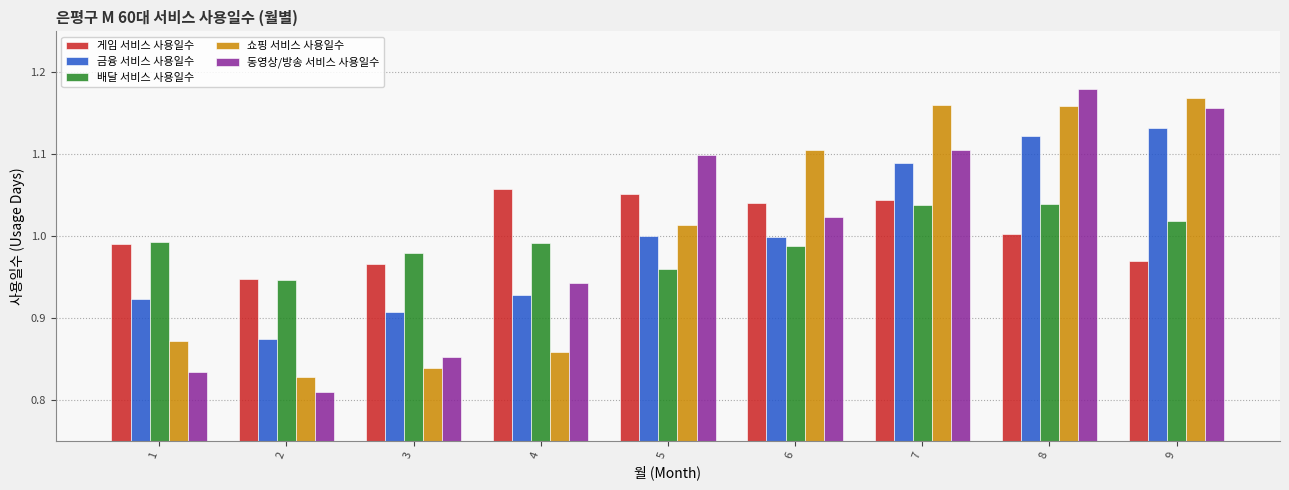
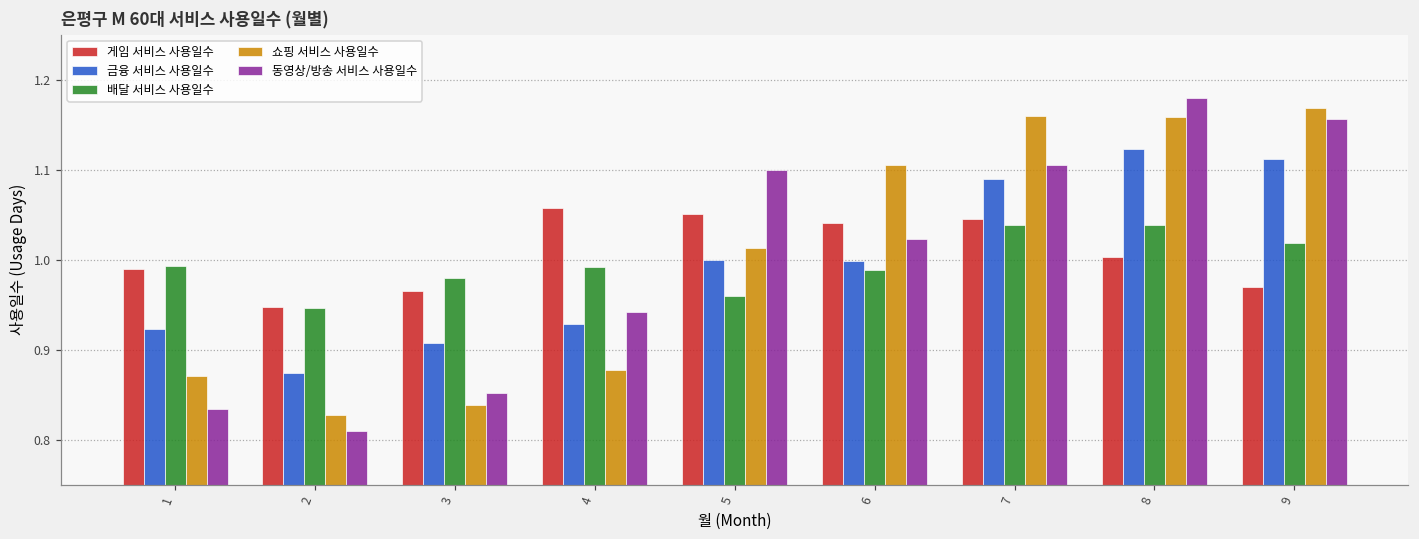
  {
    "게임 서비스 사용일수": {
      "1": 0.99,
      "2": 0.95,
      "3": 0.97,
      "4": 1.06,
      "5": 1.05,
      "6": 1.04,
      "7": 1.04,
      "8": 1.00,
      "9": 0.97
    },
    "금융 서비스 사용일수": {
      "1": 0.92,
      "2": 0.87,
      "3": 0.91,
      "4": 0.93,
      "5": 1.00,
      "6": 1.00,
      "7": 1.09,
      "8": 1.12,
-     "9": 1.13
+     "9": 1.11
    },
    "배달 서비스 사용일수": {
      "1": 0.99,
      "2": 0.95,
      "3": 0.98,
      "4": 0.99,
      "5": 0.96,
      "6": 0.99,
      "7": 1.04,
      "8": 1.04,
      "9": 1.02
    },
    "쇼핑 서비스 사용일수": {
      "1": 0.87,
      "2": 0.83,
      "3": 0.84,
-     "4": 0.86,
+     "4": 0.88,
      "5": 1.01,
      "6": 1.11,
      "7": 1.16,
      "8": 1.16,
      "9": 1.17
    },
    "동영상/방송 서비스 사용일수": {
      "1": 0.83,
      "2": 0.81,
      "3": 0.85,
      "4": 0.94,
      "5": 1.10,
      "6": 1.02,
      "7": 1.10,
      "8": 1.18,
      "9": 1.16
    }
  }
